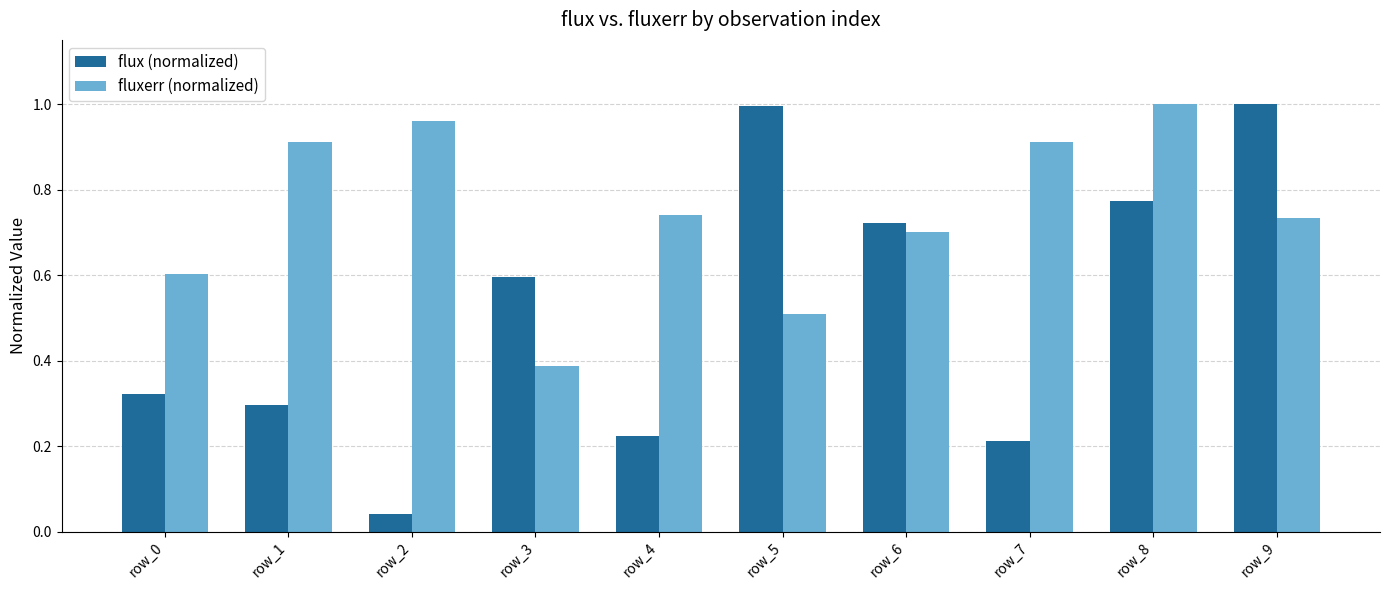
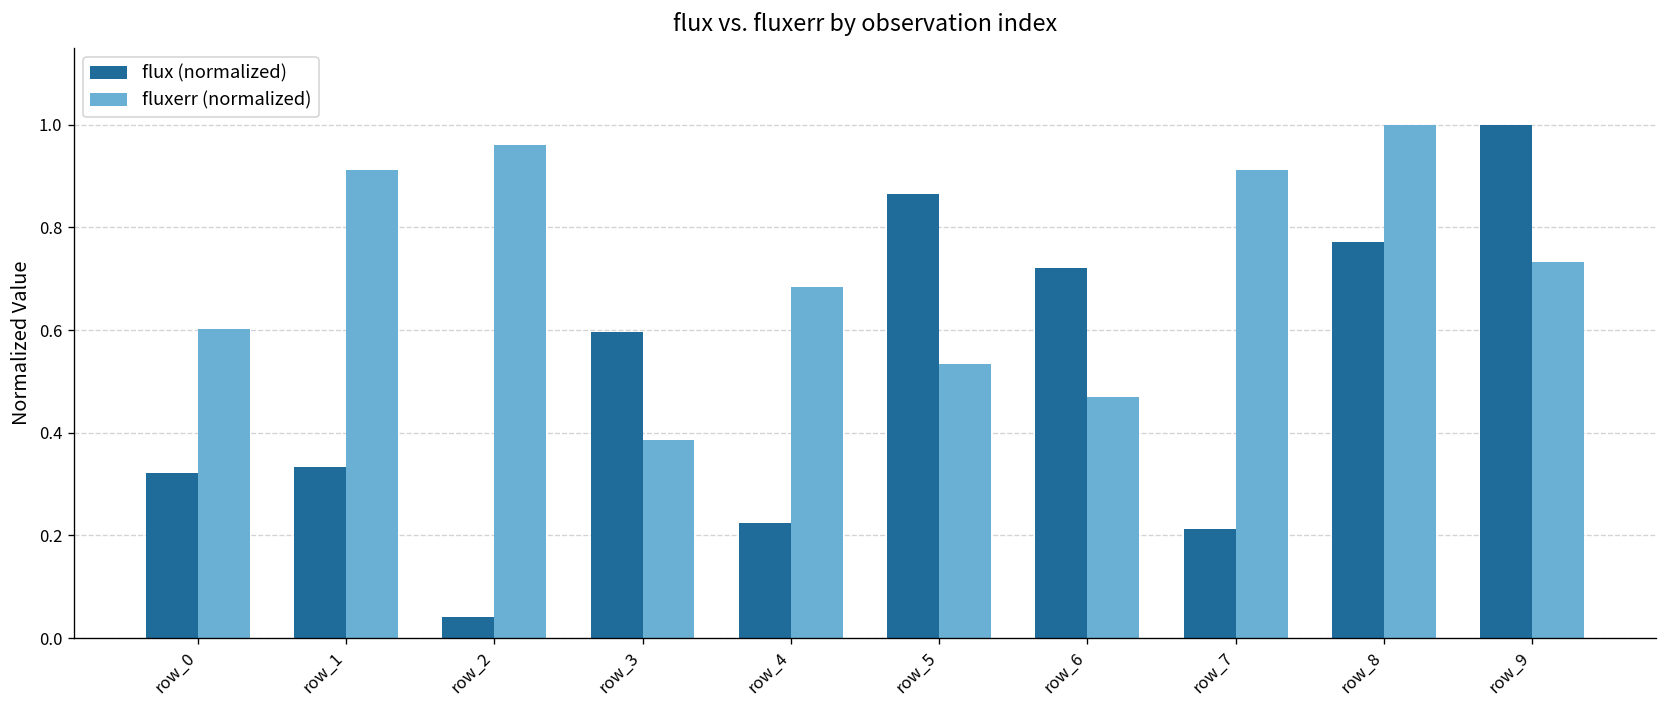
  {
    "flux (normalized)": {
      "row_0": 0.32,
-     "row_1": 0.30,
+     "row_1": 0.33,
      "row_2": 0.04,
      "row_3": 0.60,
      "row_4": 0.22,
-     "row_5": 1.00,
+     "row_5": 0.87,
      "row_6": 0.72,
      "row_7": 0.21,
      "row_8": 0.77,
      "row_9": 1.00
    },
    "fluxerr (normalized)": {
      "row_0": 0.60,
      "row_1": 0.91,
      "row_2": 0.96,
      "row_3": 0.39,
-     "row_4": 0.74,
-     "row_5": 0.51,
-     "row_6": 0.70,
+     "row_4": 0.68,
+     "row_5": 0.53,
+     "row_6": 0.47,
      "row_7": 0.91,
      "row_8": 1.00,
      "row_9": 0.73
    }
  }
